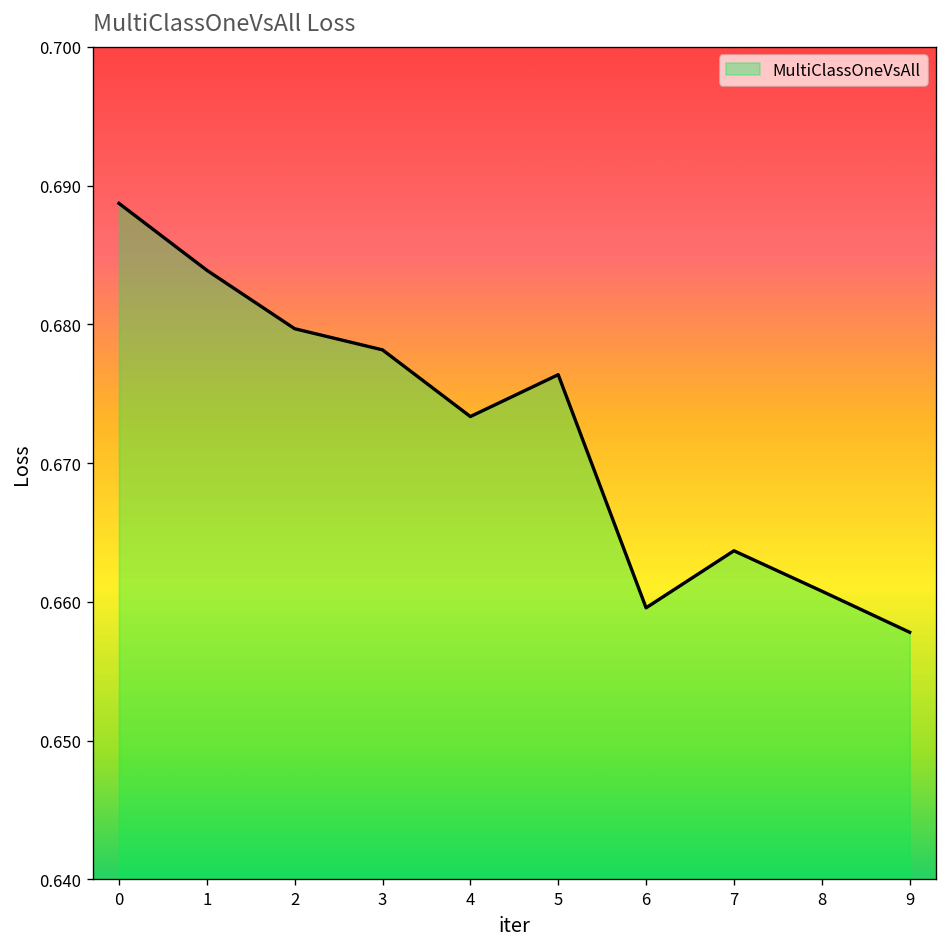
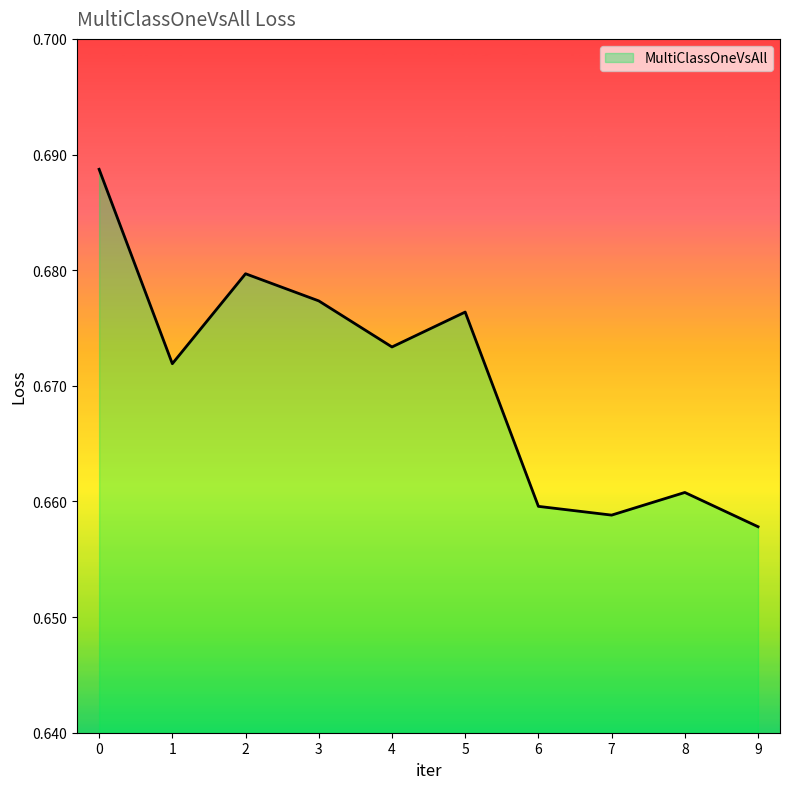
  {
    "0": 0.6887,
-   "1": 0.6839,
+   "1": 0.6719,
    "2": 0.6797,
-   "3": 0.6782,
+   "3": 0.6773,
    "4": 0.6734,
    "5": 0.6764,
    "6": 0.6596,
-   "7": 0.6637,
+   "7": 0.6588,
    "8": 0.6608,
    "9": 0.6578
  }
